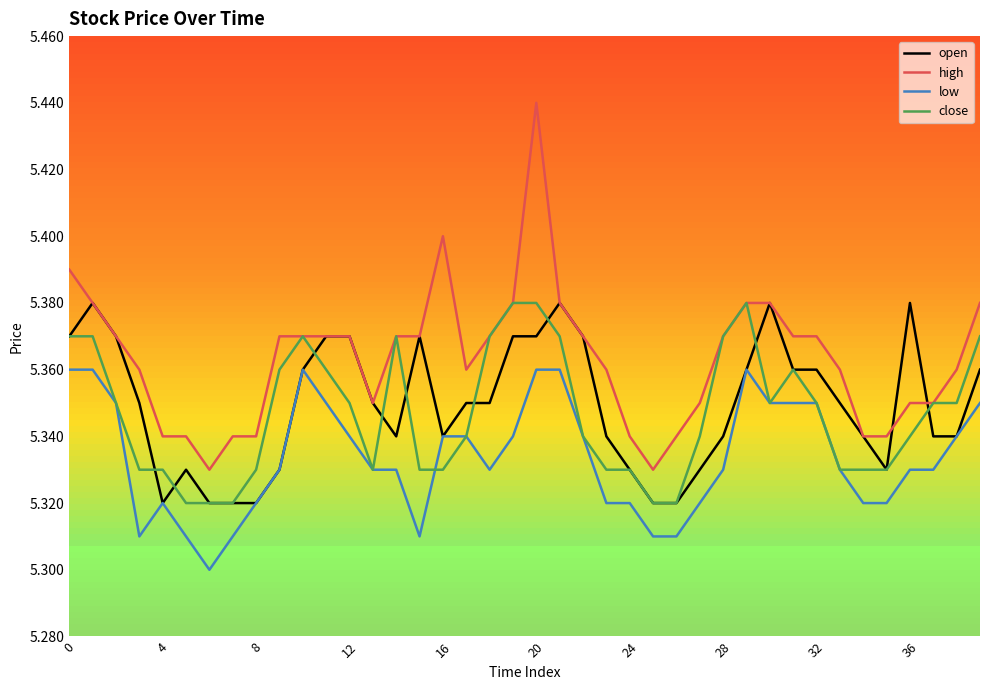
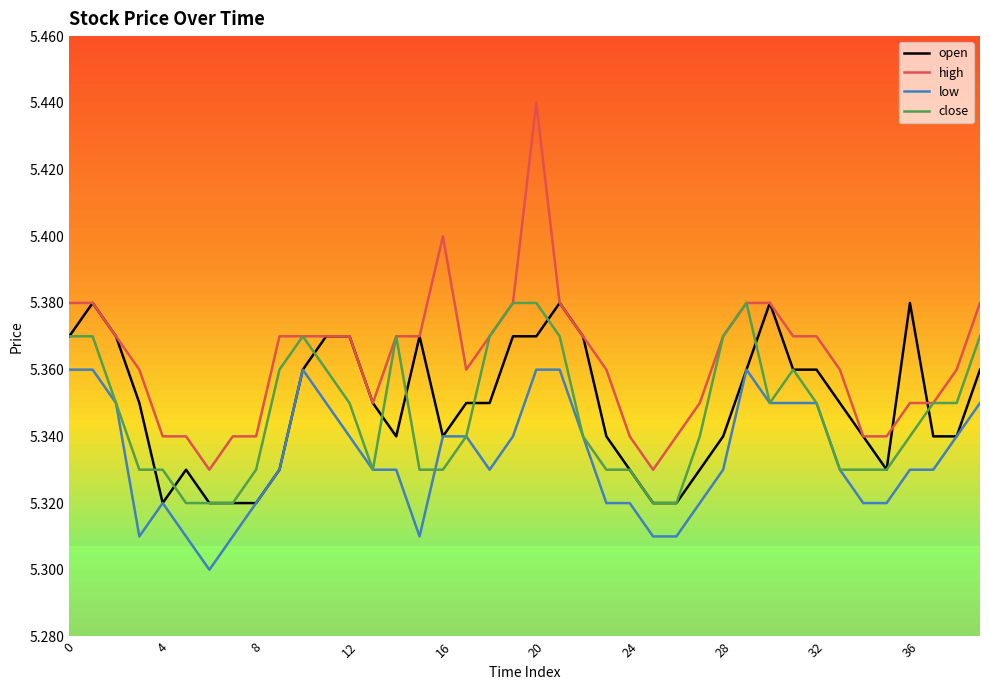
  {
    "open": {
      "20": 5.37,
      "28": 5.34,
      "32": 5.36,
      "36": 5.38
    },
    "high": {
-     "0": 5.39,
+     "0": 5.38,
      "4": 5.34,
      "8": 5.34,
      "16": 5.40,
      "20": 5.44,
      "24": 5.34,
      "32": 5.37,
      "36": 5.35
    },
    "low": {
      "0": 5.36,
      "12": 5.34,
      "20": 5.36,
      "24": 5.32,
      "28": 5.33,
      "36": 5.33
    },
    "close": {
      "4": 5.33,
      "8": 5.33,
      "12": 5.35,
      "16": 5.33,
      "20": 5.38,
      "36": 5.34
    }
  }
